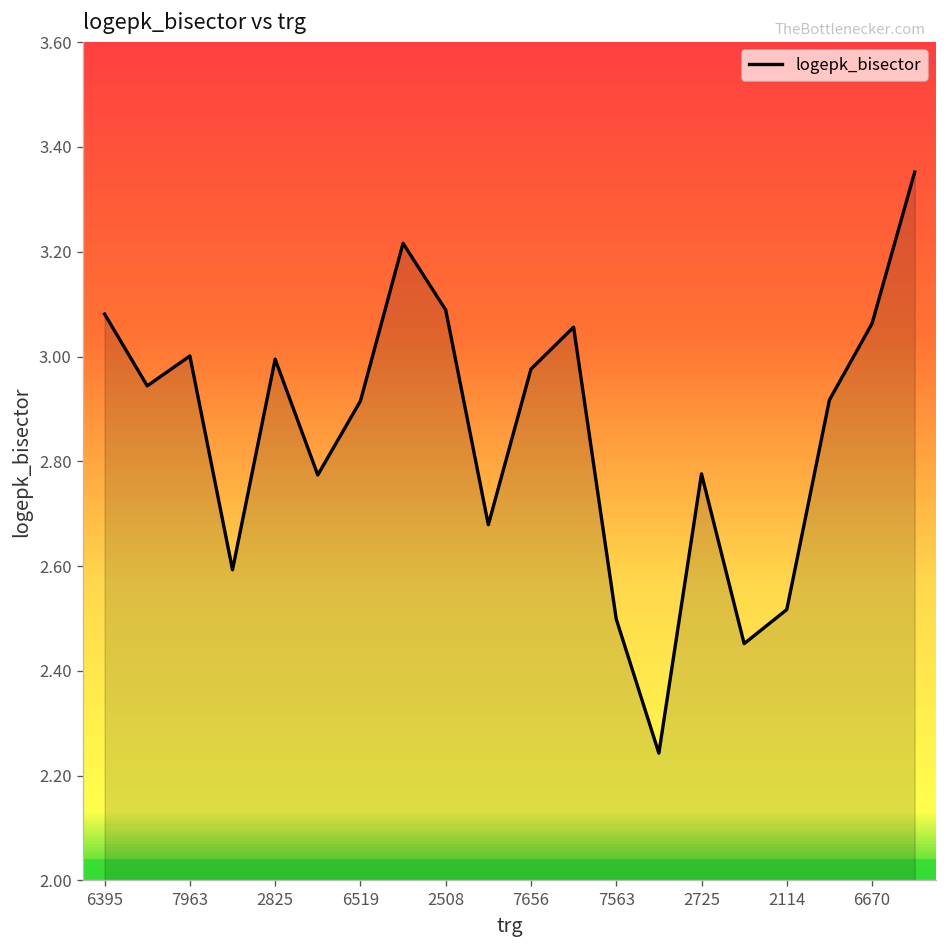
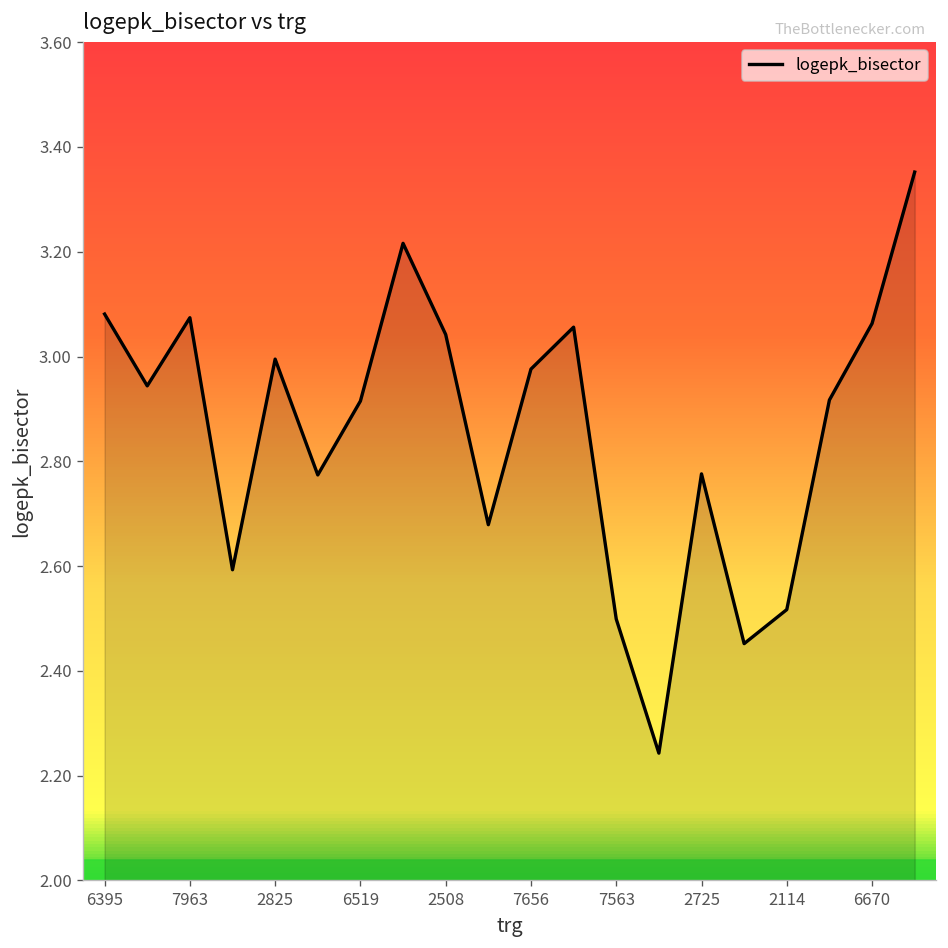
  {
    "6395": 3.08,
-   "7963": 3.00,
+   "7963": 3.07,
    "2825": 3.00,
    "6519": 2.92,
-   "2508": 3.09,
+   "2508": 3.04,
    "7656": 2.98,
    "7563": 2.50,
    "2725": 2.78,
    "2114": 2.52,
    "6670": 3.06
  }
